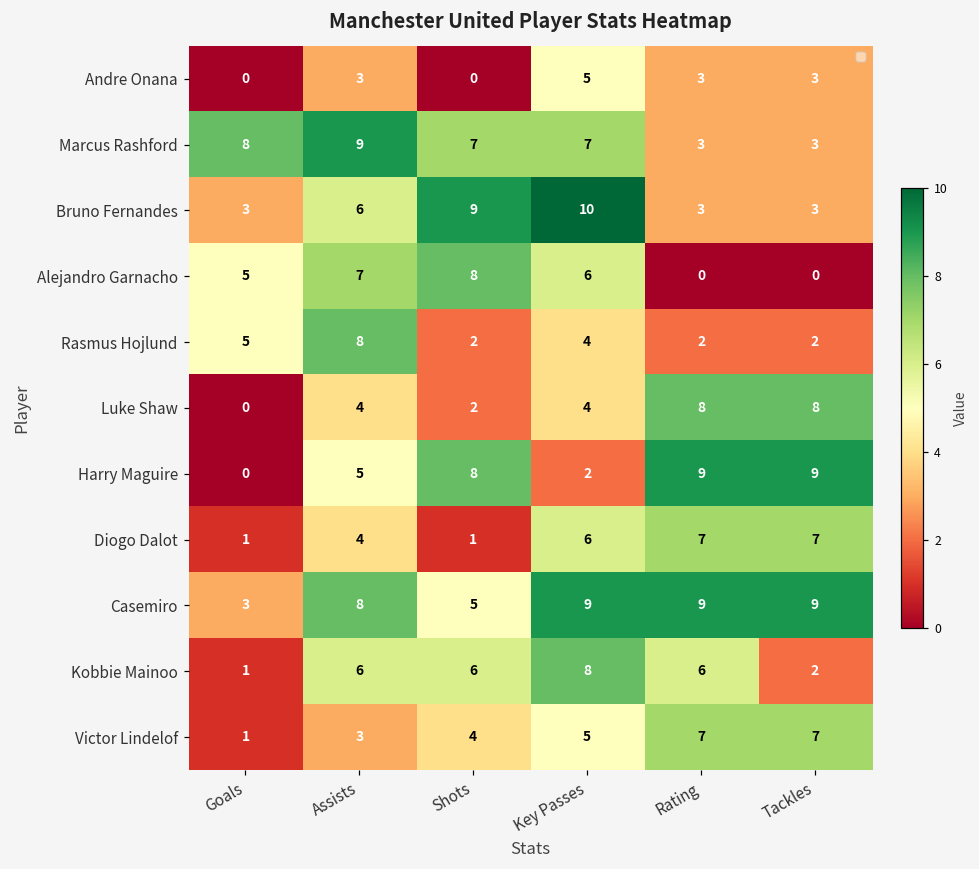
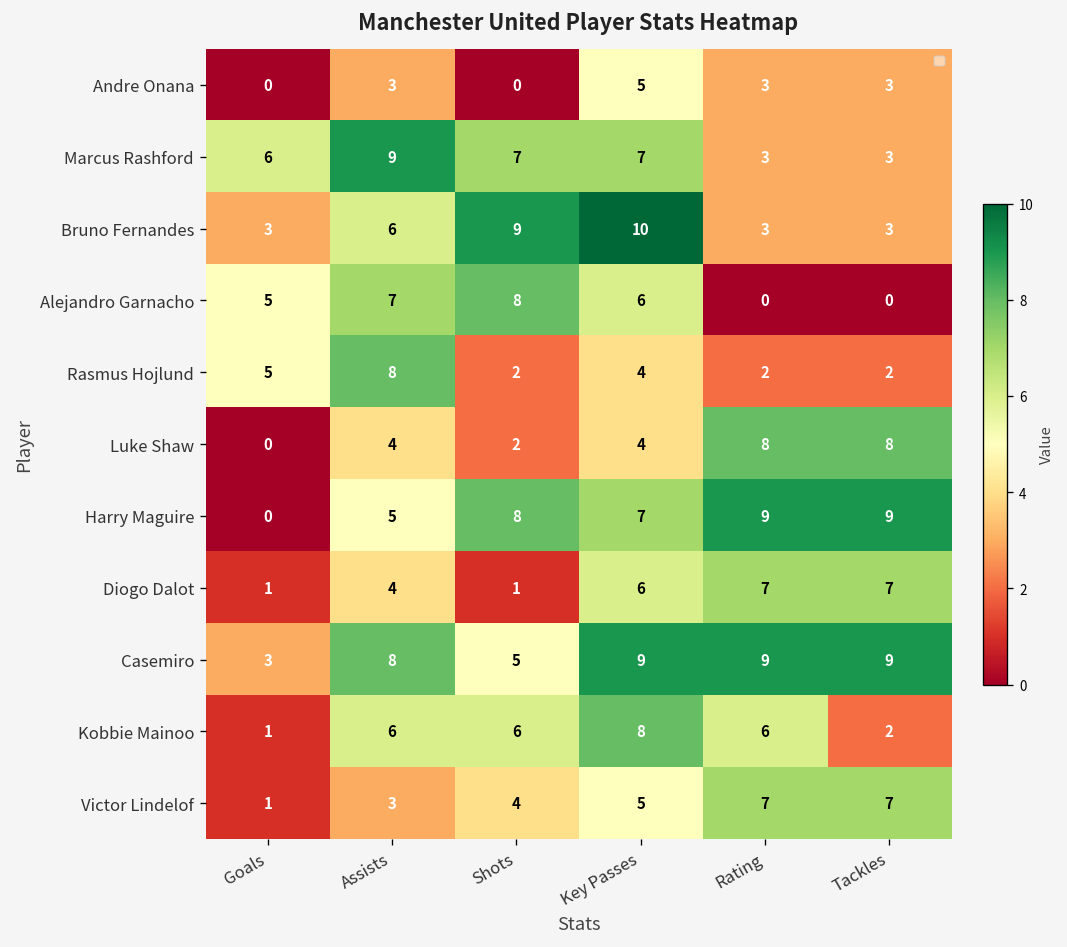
  {
    "Andre Onana": {
      "Goals": 0,
      "Assists": 3,
      "Shots": 0,
      "Key Passes": 5,
      "Rating": 3,
      "Tackles": 3
    },
    "Marcus Rashford": {
-     "Goals": 8,
+     "Goals": 6,
      "Assists": 9,
      "Shots": 7,
      "Key Passes": 7,
      "Rating": 3,
      "Tackles": 3
    },
    "Bruno Fernandes": {
      "Goals": 3,
      "Assists": 6,
      "Shots": 9,
      "Key Passes": 10,
      "Rating": 3,
      "Tackles": 3
    },
    "Alejandro Garnacho": {
      "Goals": 5,
      "Assists": 7,
      "Shots": 8,
      "Key Passes": 6,
      "Rating": 0,
      "Tackles": 0
    },
    "Rasmus Hojlund": {
      "Goals": 5,
      "Assists": 8,
      "Shots": 2,
      "Key Passes": 4,
      "Rating": 2,
      "Tackles": 2
    },
    "Luke Shaw": {
      "Goals": 0,
      "Assists": 4,
      "Shots": 2,
      "Key Passes": 4,
      "Rating": 8,
      "Tackles": 8
    },
    "Harry Maguire": {
      "Goals": 0,
      "Assists": 5,
      "Shots": 8,
-     "Key Passes": 2,
+     "Key Passes": 7,
      "Rating": 9,
      "Tackles": 9
    },
    "Diogo Dalot": {
      "Goals": 1,
      "Assists": 4,
      "Shots": 1,
      "Key Passes": 6,
      "Rating": 7,
      "Tackles": 7
    },
    "Casemiro": {
      "Goals": 3,
      "Assists": 8,
      "Shots": 5,
      "Key Passes": 9,
      "Rating": 9,
      "Tackles": 9
    },
    "Kobbie Mainoo": {
      "Goals": 1,
      "Assists": 6,
      "Shots": 6,
      "Key Passes": 8,
      "Rating": 6,
      "Tackles": 2
    },
    "Victor Lindelof": {
      "Goals": 1,
      "Assists": 3,
      "Shots": 4,
      "Key Passes": 5,
      "Rating": 7,
      "Tackles": 7
    }
  }
